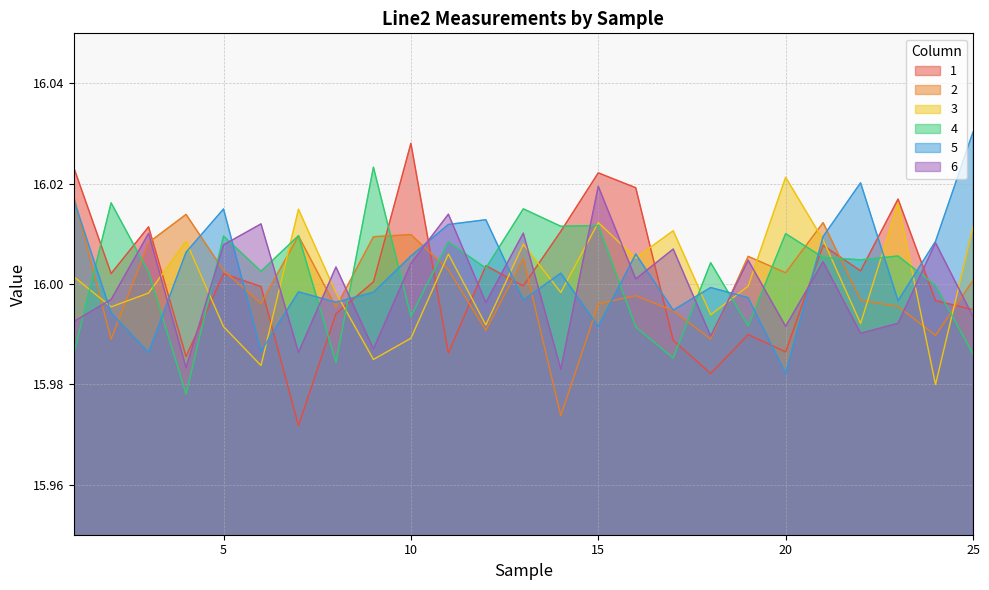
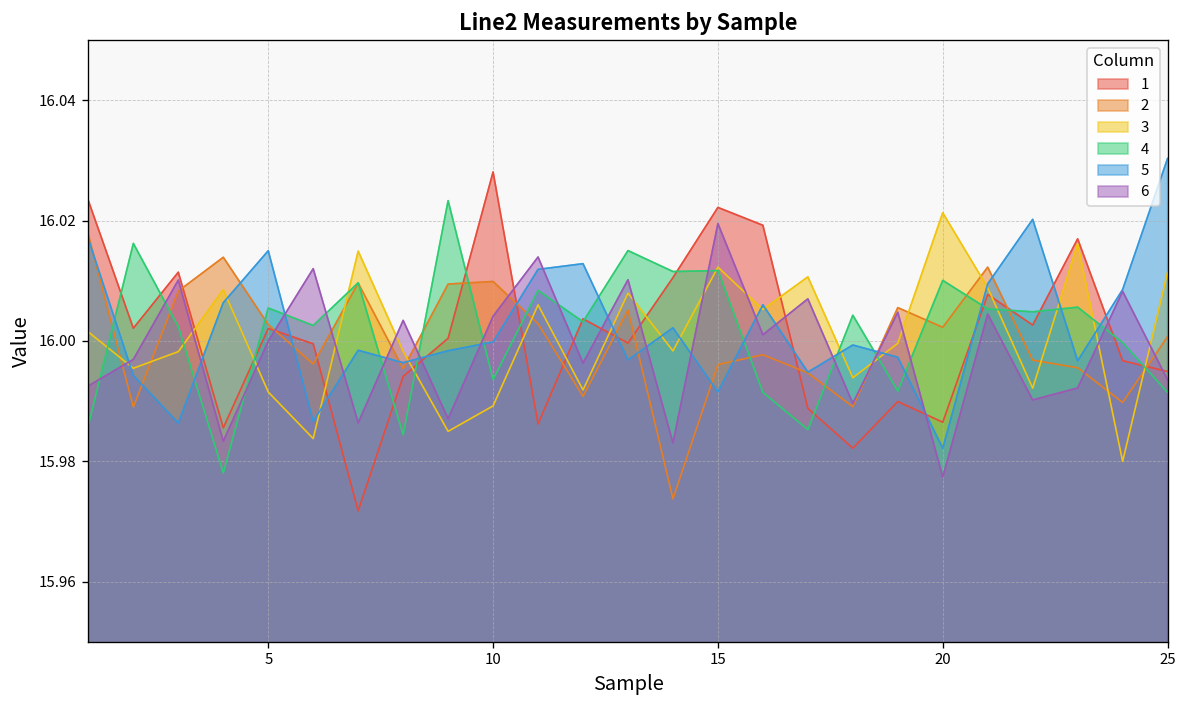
  {
    "4": {
-     "5": 16.010,
+     "5": 16.005,
      "10": 15.994,
      "15": 16.012,
      "20": 16.010,
-     "25": 15.986
+     "25": 15.991
    },
    "5": {
      "5": 16.015,
-     "10": 16.006,
+     "10": 16.000,
      "15": 15.992,
      "20": 15.982,
      "25": 16.030
    },
    "6": {
-     "5": 16.008,
+     "5": 16.000,
      "10": 16.004,
      "15": 16.019,
-     "20": 15.992,
+     "20": 15.977,
      "25": 15.994
    }
  }
